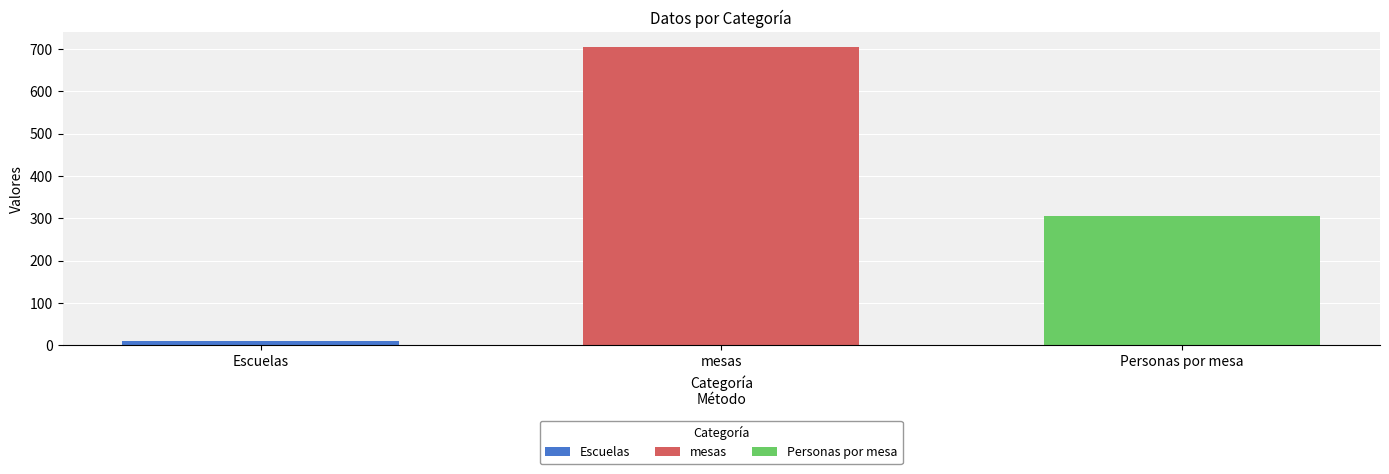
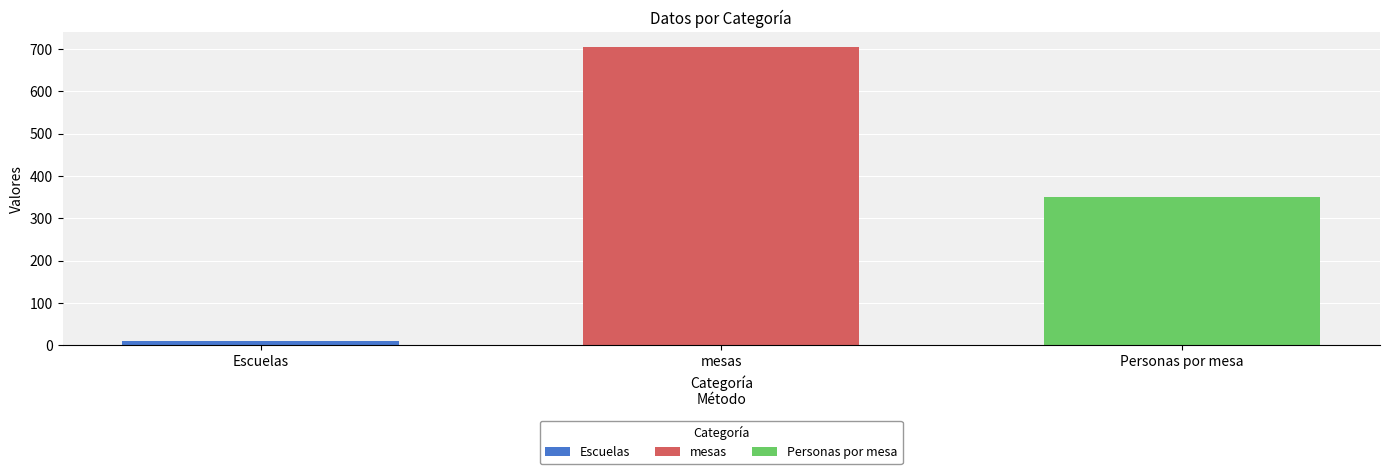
  {
    "Escuelas": 10,
    "mesas": 700,
-   "Personas por mesa": 310
+   "Personas por mesa": 350
  }
